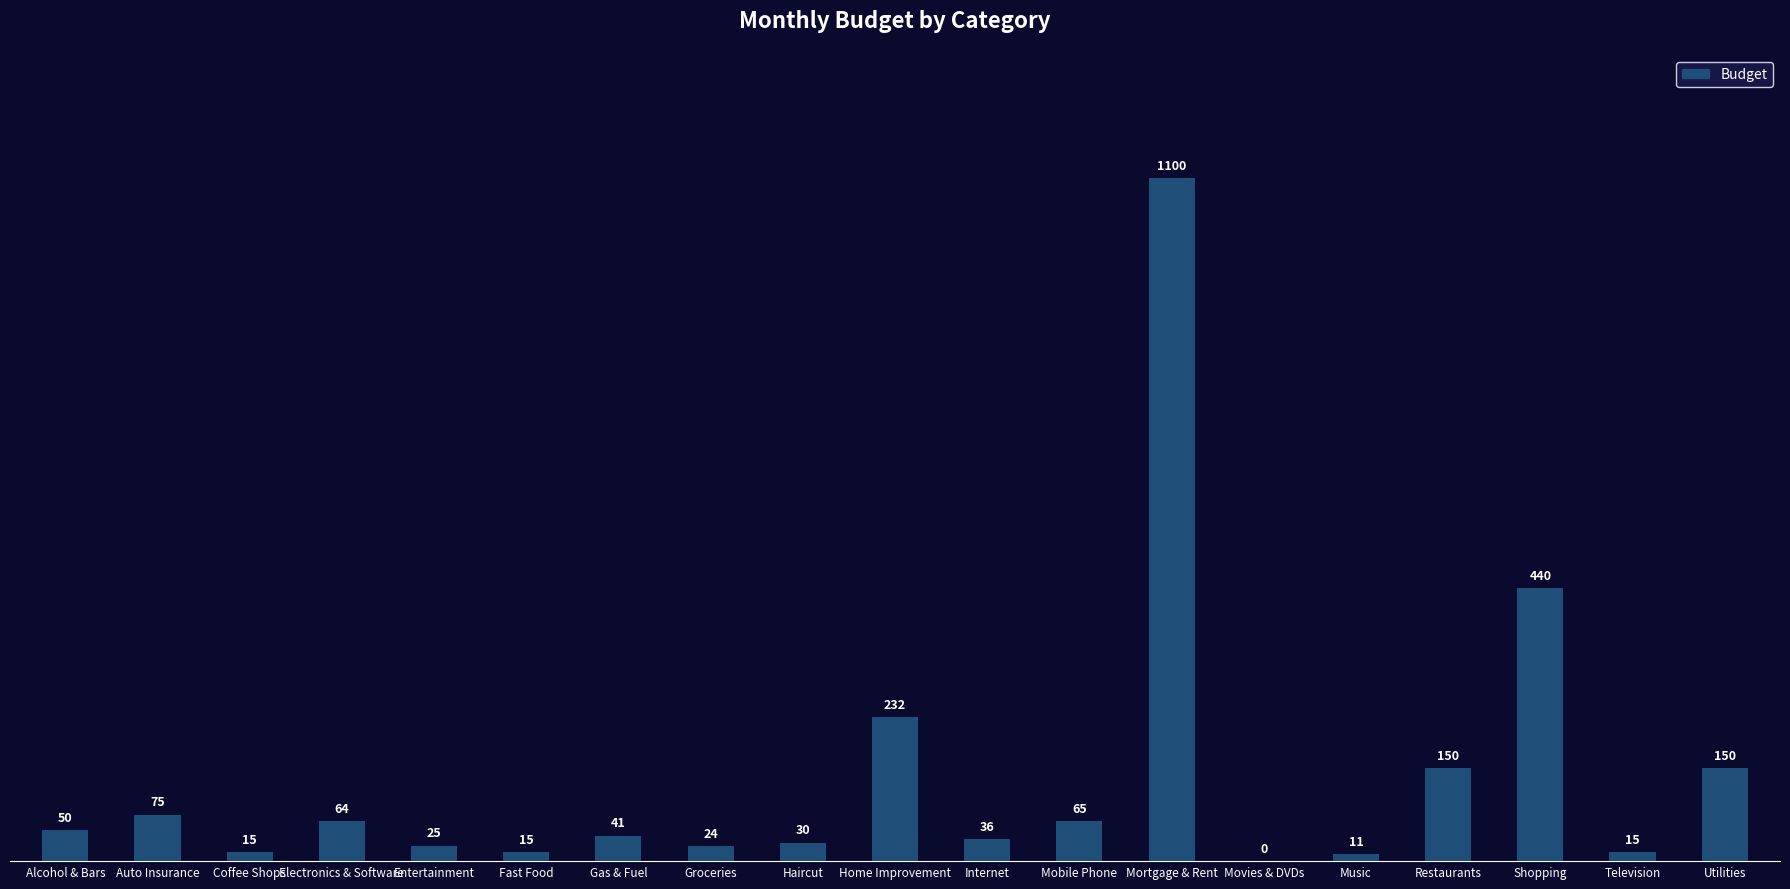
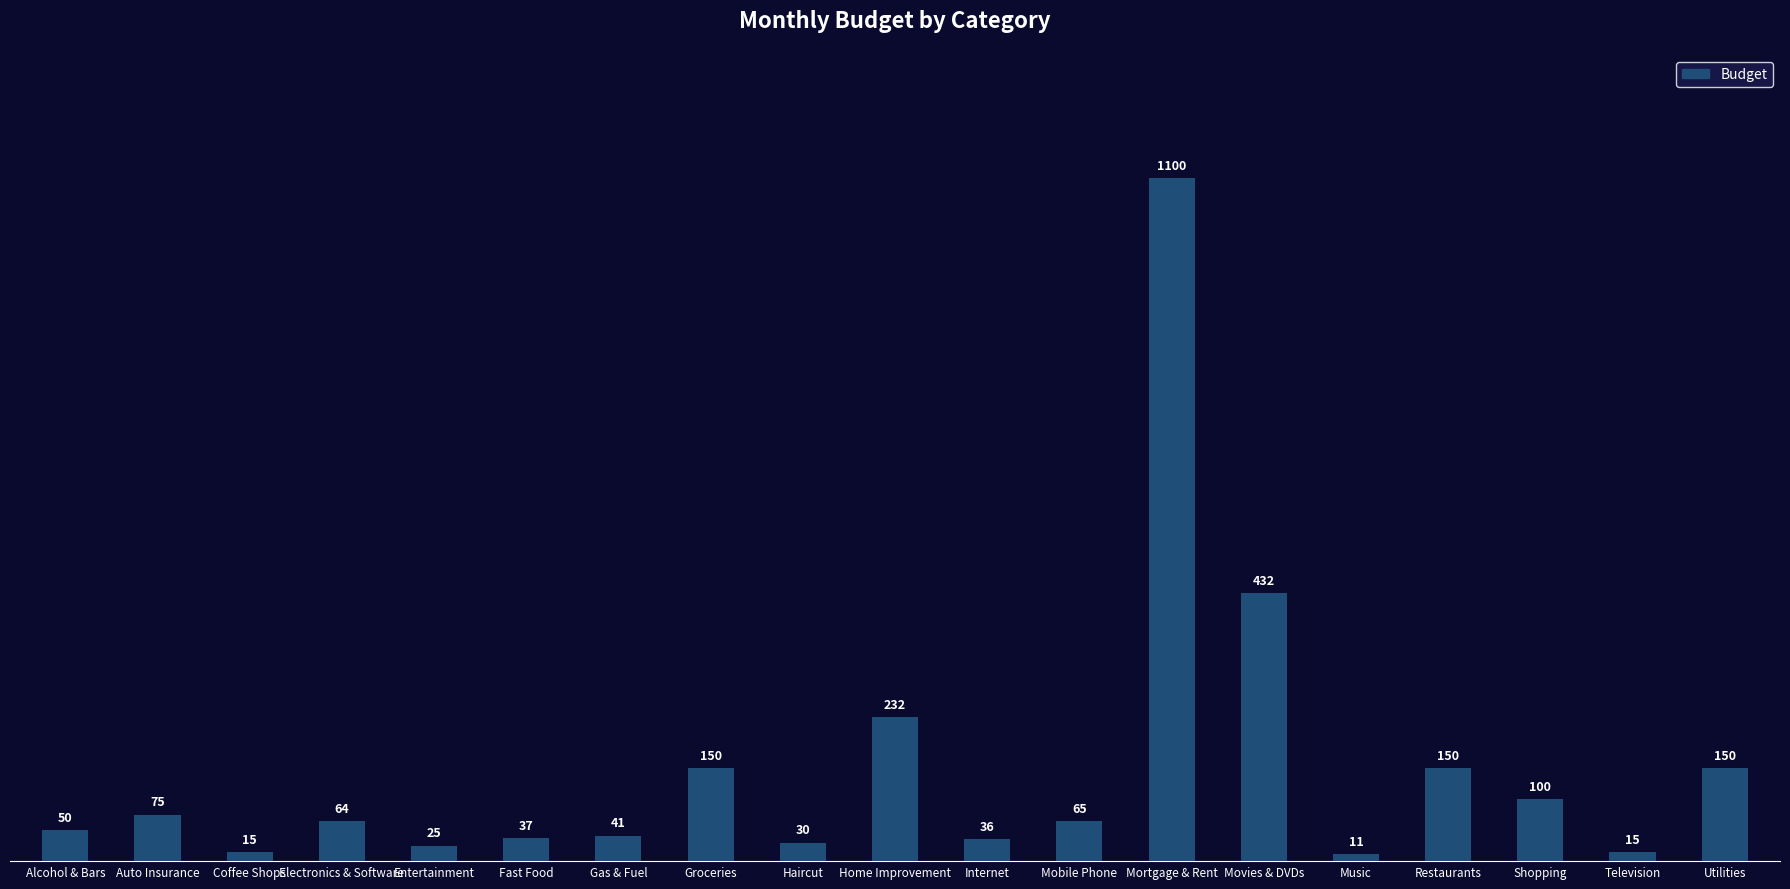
  {
    "Alcohol & Bars": 50,
    "Auto Insurance": 75,
    "Coffee Shops": 15,
    "Electronics & Software": 64,
    "Entertainment": 25,
-   "Fast Food": 15,
+   "Fast Food": 37,
    "Gas & Fuel": 41,
-   "Groceries": 24,
+   "Groceries": 150,
    "Haircut": 30,
    "Home Improvement": 232,
    "Internet": 36,
    "Mobile Phone": 65,
    "Mortgage & Rent": 1100,
-   "Movies & DVDs": 0,
+   "Movies & DVDs": 432,
    "Music": 11,
    "Restaurants": 150,
-   "Shopping": 440,
+   "Shopping": 100,
    "Television": 15,
    "Utilities": 150
  }
